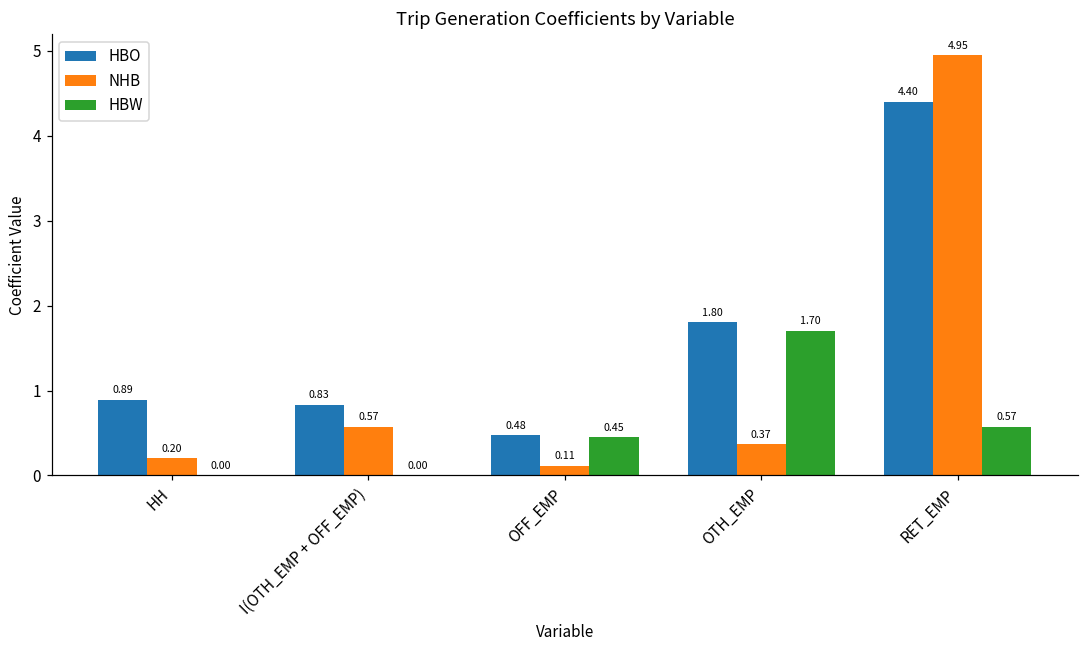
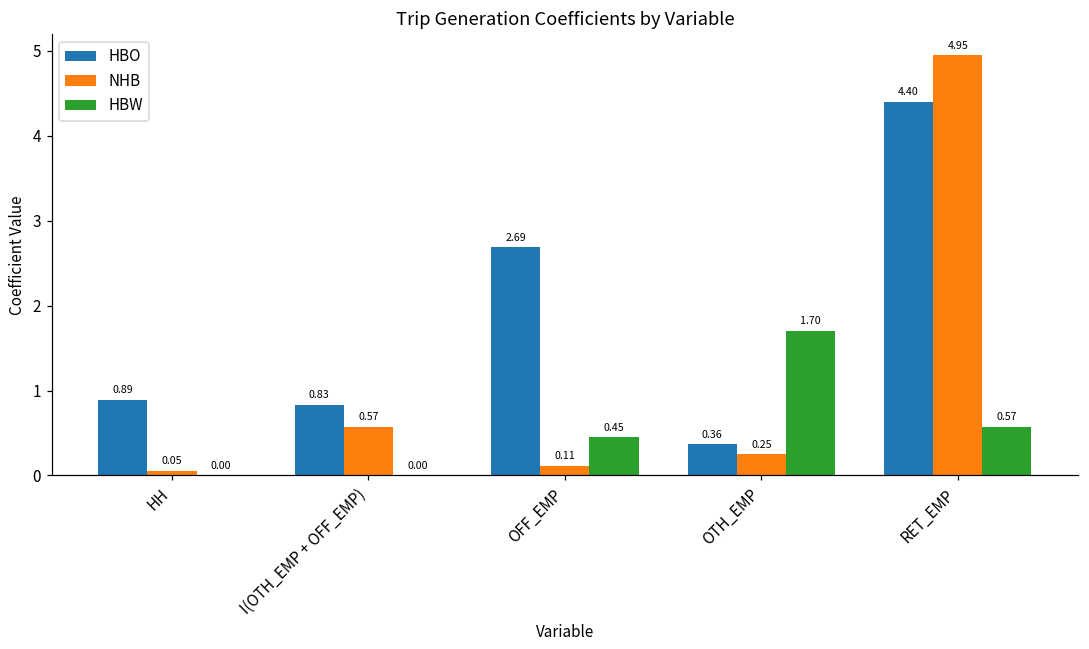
  {
    "HBO": {
      "HH": 0.89,
      "I(OTH_EMP + OFF_EMP)": 0.83,
-     "OFF_EMP": 0.48,
-     "OTH_EMP": 1.80,
+     "OFF_EMP": 2.69,
+     "OTH_EMP": 0.36,
      "RET_EMP": 4.40
    },
    "NHB": {
-     "HH": 0.20,
+     "HH": 0.05,
      "I(OTH_EMP + OFF_EMP)": 0.57,
      "OFF_EMP": 0.11,
-     "OTH_EMP": 0.37,
+     "OTH_EMP": 0.25,
      "RET_EMP": 4.95
    },
    "HBW": {
      "HH": 0.00,
      "I(OTH_EMP + OFF_EMP)": 0.00,
      "OFF_EMP": 0.45,
      "OTH_EMP": 1.70,
      "RET_EMP": 0.57
    }
  }
